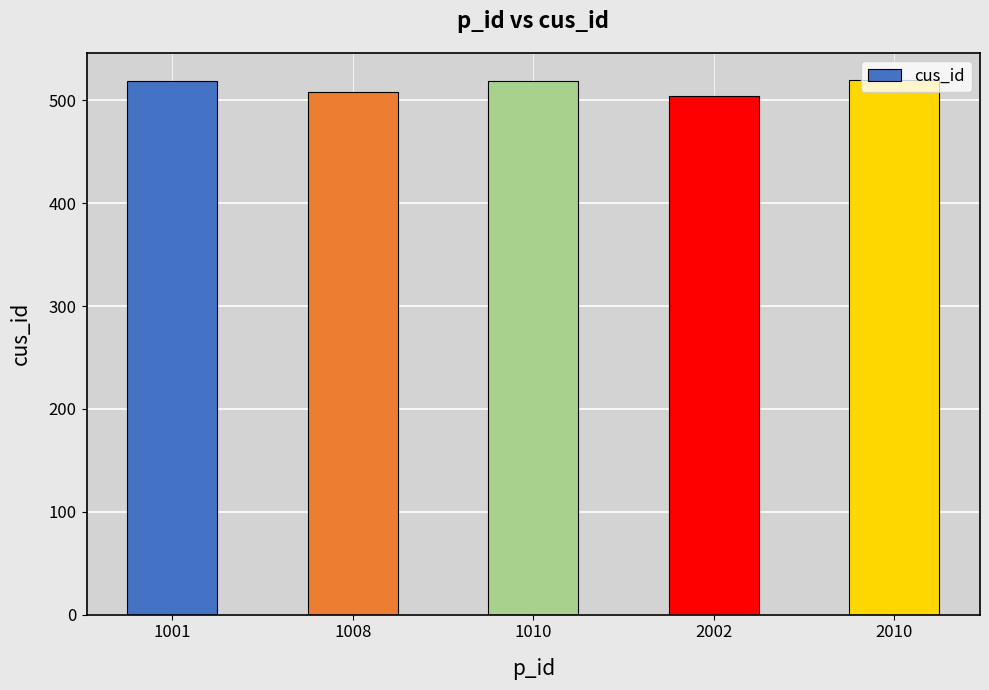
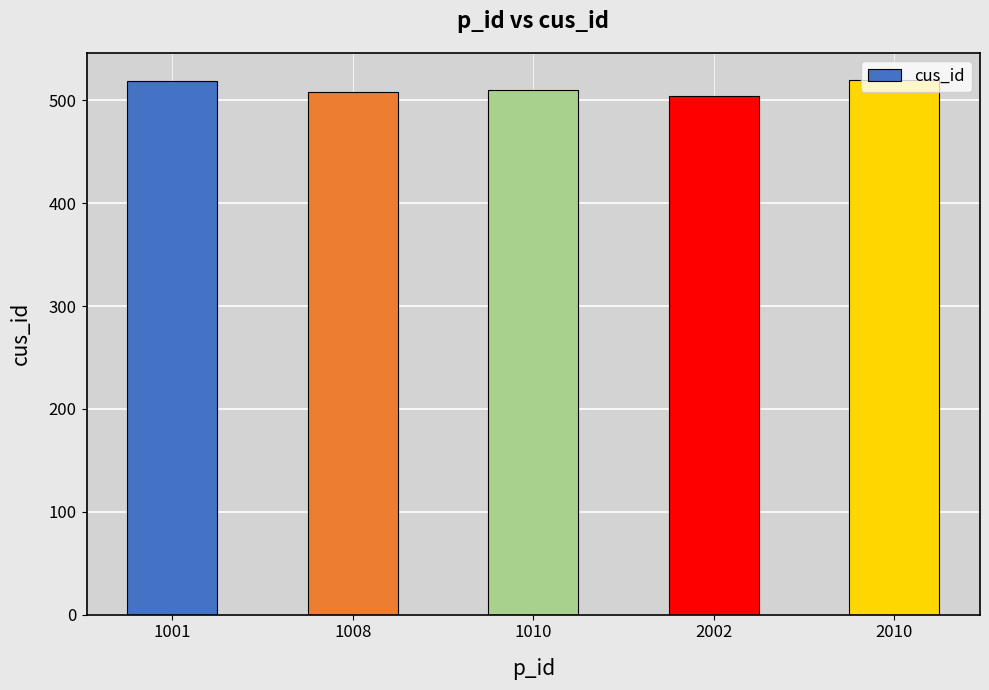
  {
    "1001": 519,
    "1008": 508,
-   "1010": 519,
+   "1010": 510,
    "2002": 504
  }
